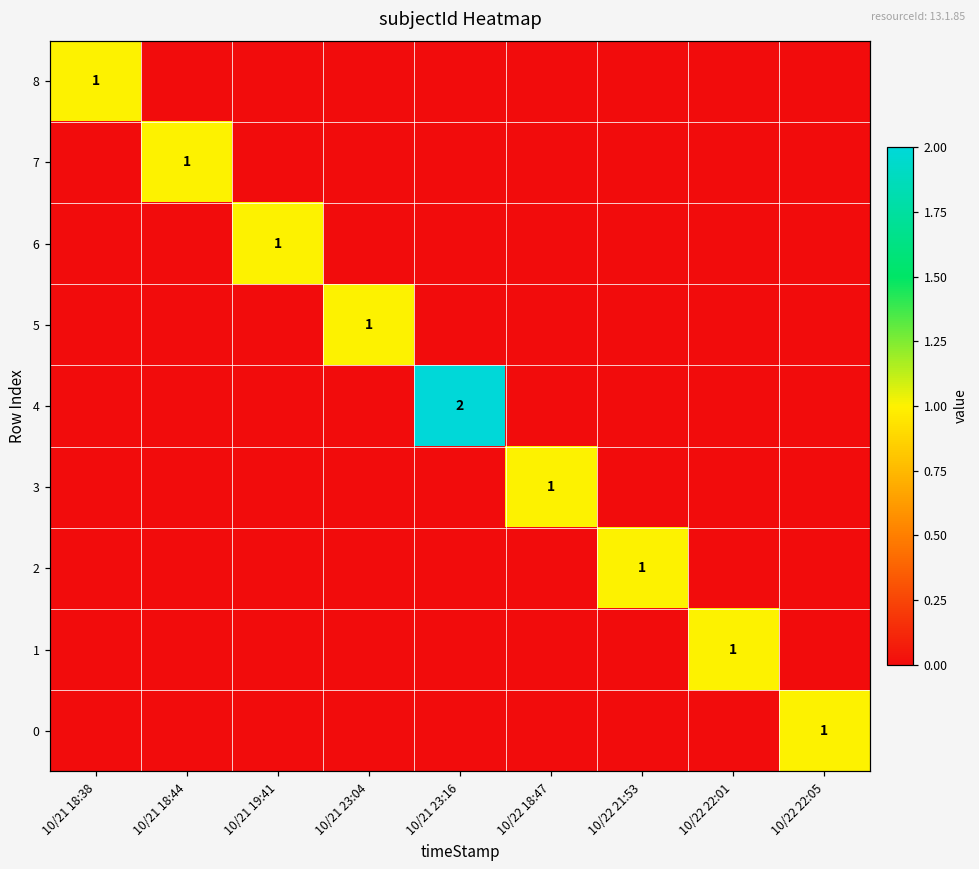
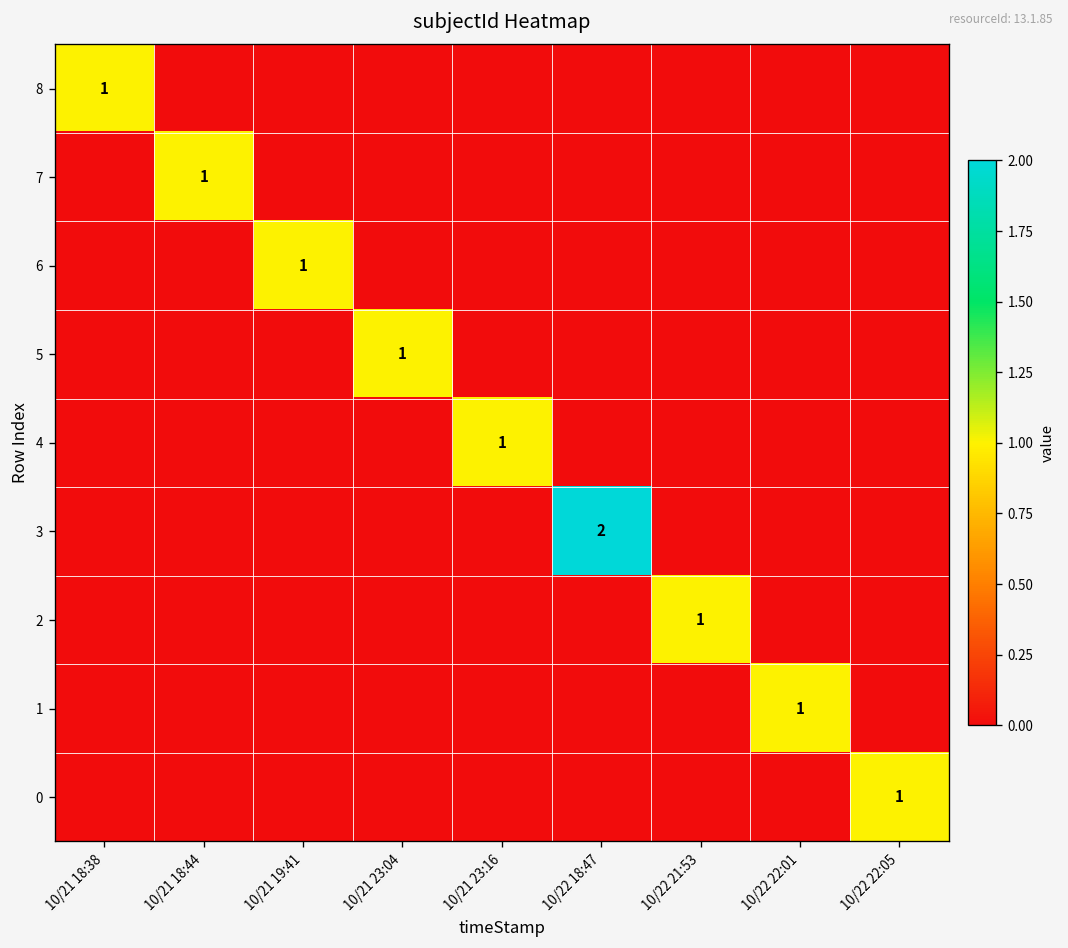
  {
    "8": {
      "10/21 18:38": 1
    },
    "7": {
      "10/21 18:44": 1
    },
    "6": {
      "10/21 19:41": 1
    },
    "5": {
      "10/21 23:04": 1
    },
    "4": {
-     "10/21 23:16": 2
+     "10/21 23:16": 1
    },
    "3": {
-     "10/22 18:47": 1
+     "10/22 18:47": 2
    },
    "2": {
      "10/22 21:53": 1
    },
    "1": {
      "10/22 22:01": 1
    },
    "0": {
      "10/22 22:05": 1
    }
  }
